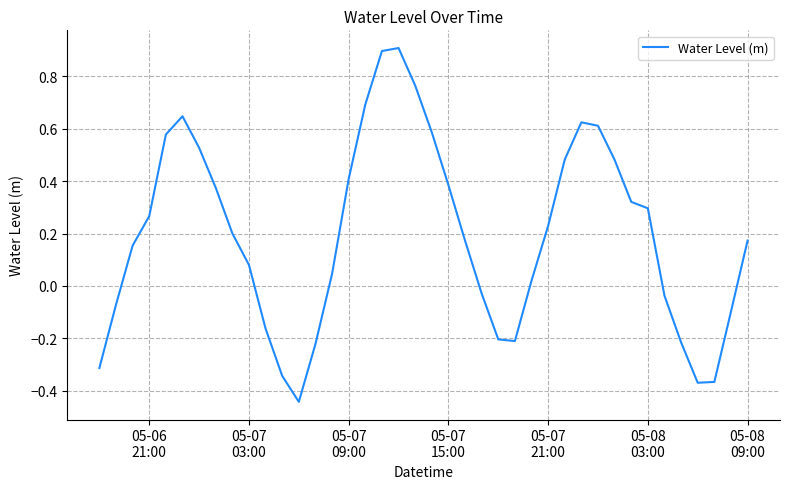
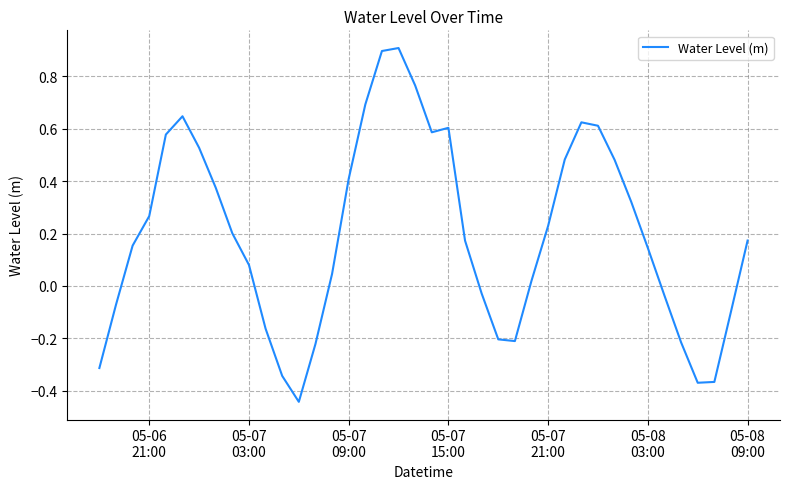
  {
    "05-06 21:00": 0.27,
    "05-07 03:00": 0.08,
    "05-07 09:00": 0.41,
-   "05-07 15:00": 0.38,
+   "05-07 15:00": 0.60,
    "05-07 21:00": 0.23,
-   "05-08 03:00": 0.30,
+   "05-08 03:00": 0.14,
    "05-08 09:00": 0.17
  }
